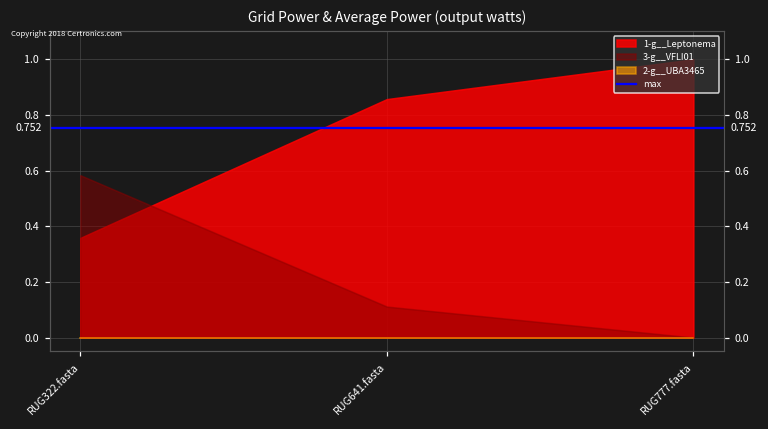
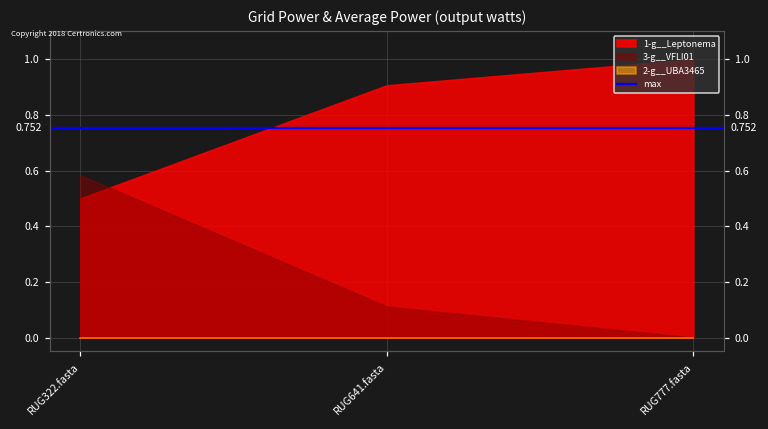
  {
    "1-g__Leptonema": {
-     "RUG322.fasta": 0.36,
-     "RUG641.fasta": 0.86
+     "RUG322.fasta": 0.50,
+     "RUG641.fasta": 0.91
    },
    "3-g__VFLI01": {
      "RUG322.fasta": 0.58,
      "RUG641.fasta": 0.11
    }
  }
